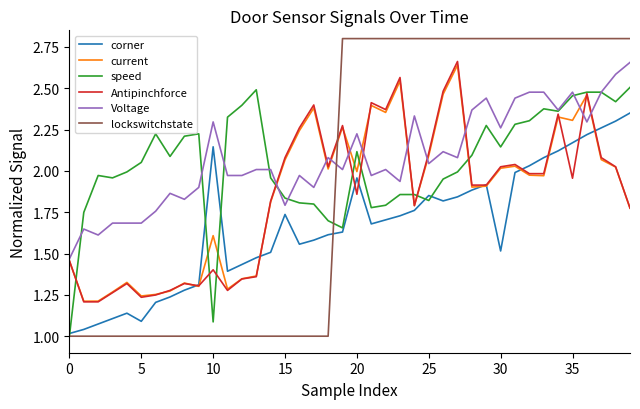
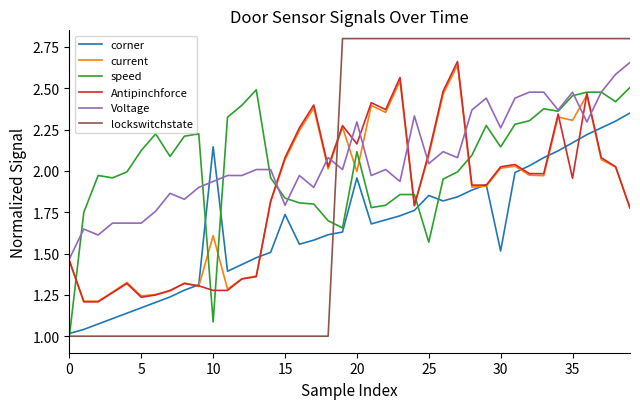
  {
    "corner": {
      "0": 1.02,
-     "5": 1.09,
+     "5": 1.17,
      "10": 2.15,
      "15": 1.74,
      "20": 1.96,
      "25": 1.85,
      "30": 1.52,
      "35": 2.17
    },
    "current": {
      "10": 1.61,
      "20": 2.00,
      "35": 2.31
    },
    "speed": {
-     "5": 2.05,
+     "5": 2.12,
      "10": 1.09,
      "15": 1.84,
      "20": 2.12,
-     "25": 1.82,
+     "25": 1.57,
      "30": 2.14,
      "35": 2.45
    },
    "Antipinchforce": {
-     "10": 1.40,
-     "20": 1.86,
+     "10": 1.28,
+     "20": 2.16,
      "35": 1.96
    },
    "Voltage": {
      "5": 1.68,
-     "10": 2.30,
+     "10": 1.94,
      "15": 1.79,
-     "20": 2.22,
+     "20": 2.30,
      "25": 2.04,
      "30": 2.26,
      "35": 2.48
    },
    "lockswitchstate": {
      "5": 1.00,
      "10": 1.00,
      "15": 1.00,
      "20": 2.80,
      "25": 2.80,
      "30": 2.80,
      "35": 2.80
    }
  }
